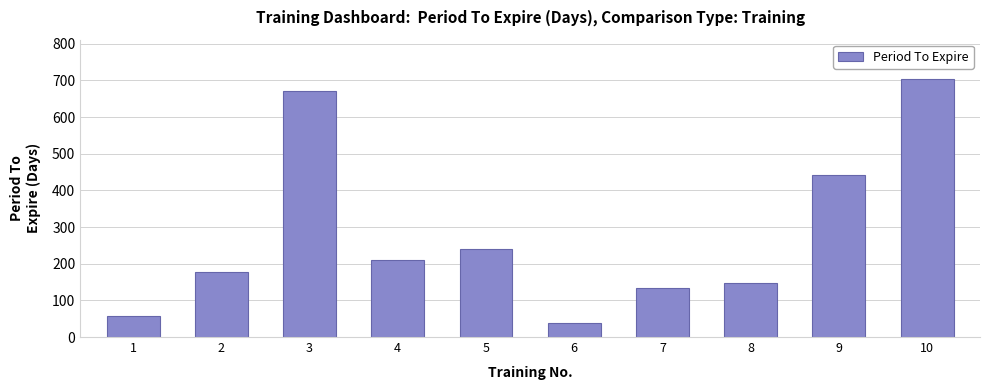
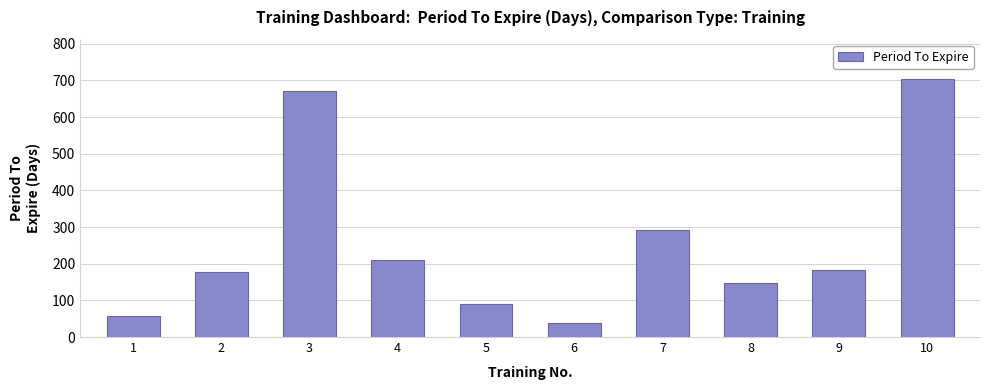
  {
    "1": 60,
    "2": 180,
    "3": 670,
    "4": 210,
-   "5": 240,
+   "5": 90,
    "6": 40,
-   "7": 130,
+   "7": 290,
    "8": 150,
-   "9": 440,
+   "9": 180,
    "10": 710
  }
